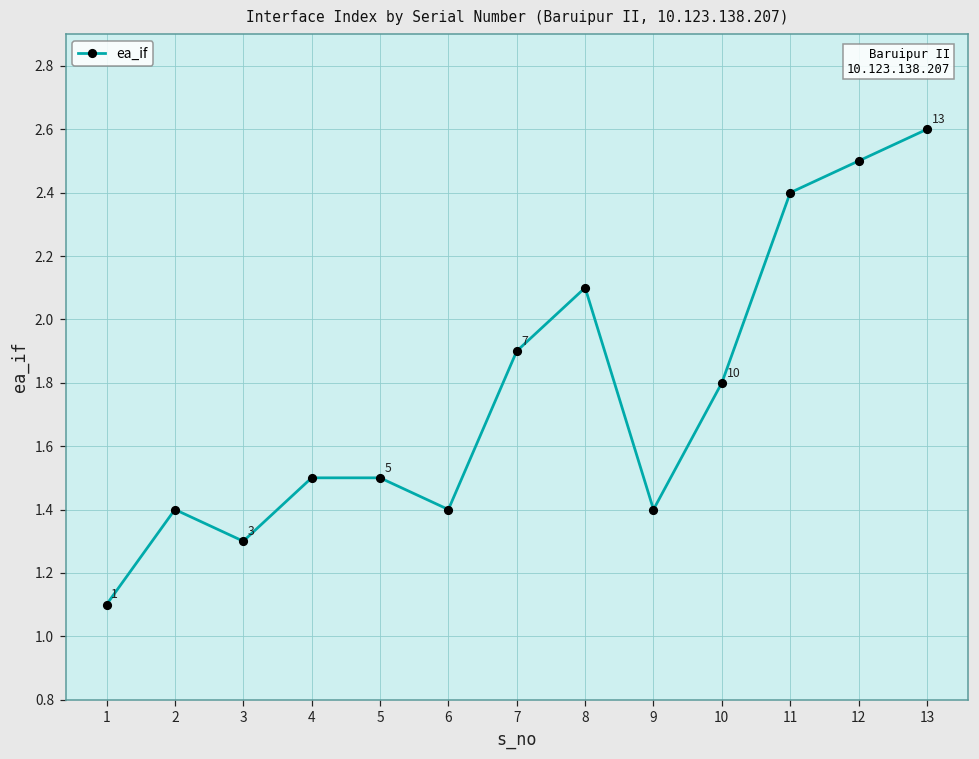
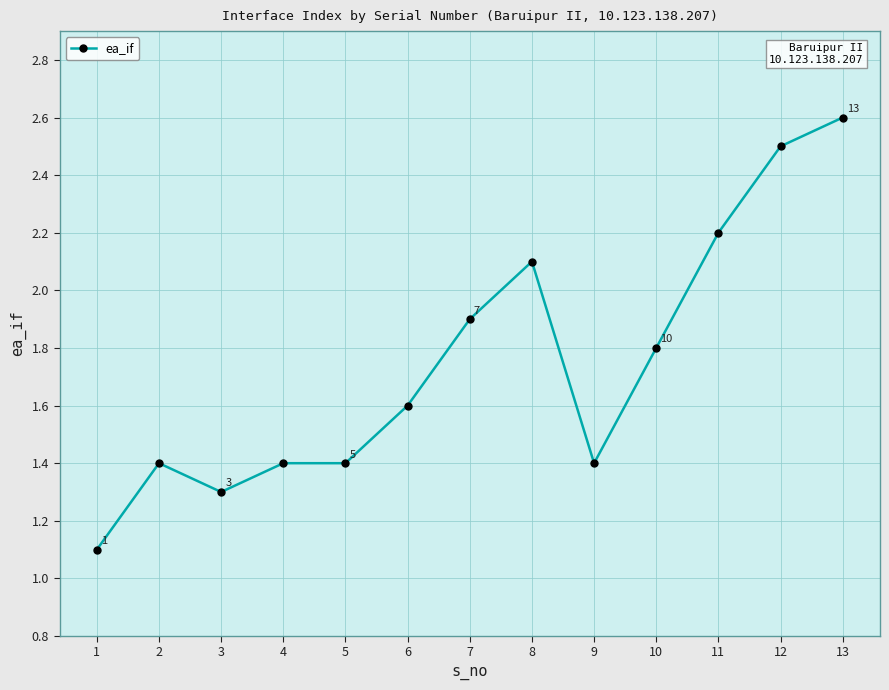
  {
    "2": 1.4,
-   "4": 1.5,
-   "5": 1.5,
-   "6": 1.4,
+   "4": 1.4,
+   "5": 1.4,
+   "6": 1.6,
    "8": 2.1,
    "9": 1.4,
-   "11": 2.4,
+   "11": 2.2,
    "12": 2.5
  }
